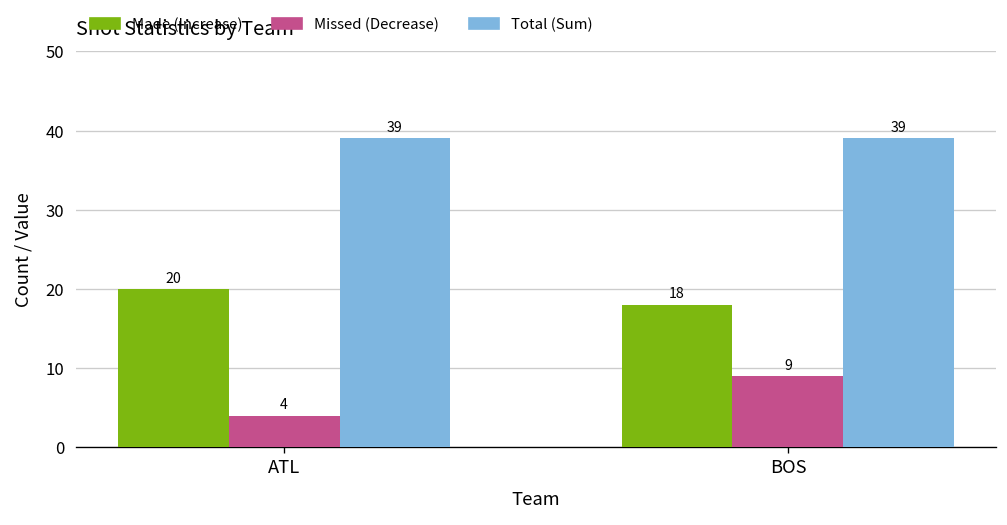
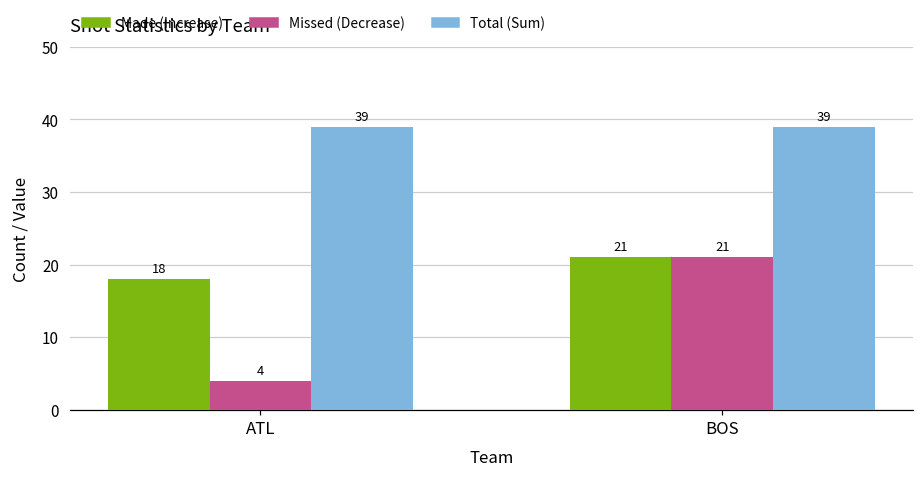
  {
    "Made (Increase)": {
-     "ATL": 20,
-     "BOS": 18
+     "ATL": 18,
+     "BOS": 21
    },
    "Missed (Decrease)": {
      "ATL": 4,
-     "BOS": 9
+     "BOS": 21
    },
    "Total (Sum)": {
      "ATL": 39,
      "BOS": 39
    }
  }
